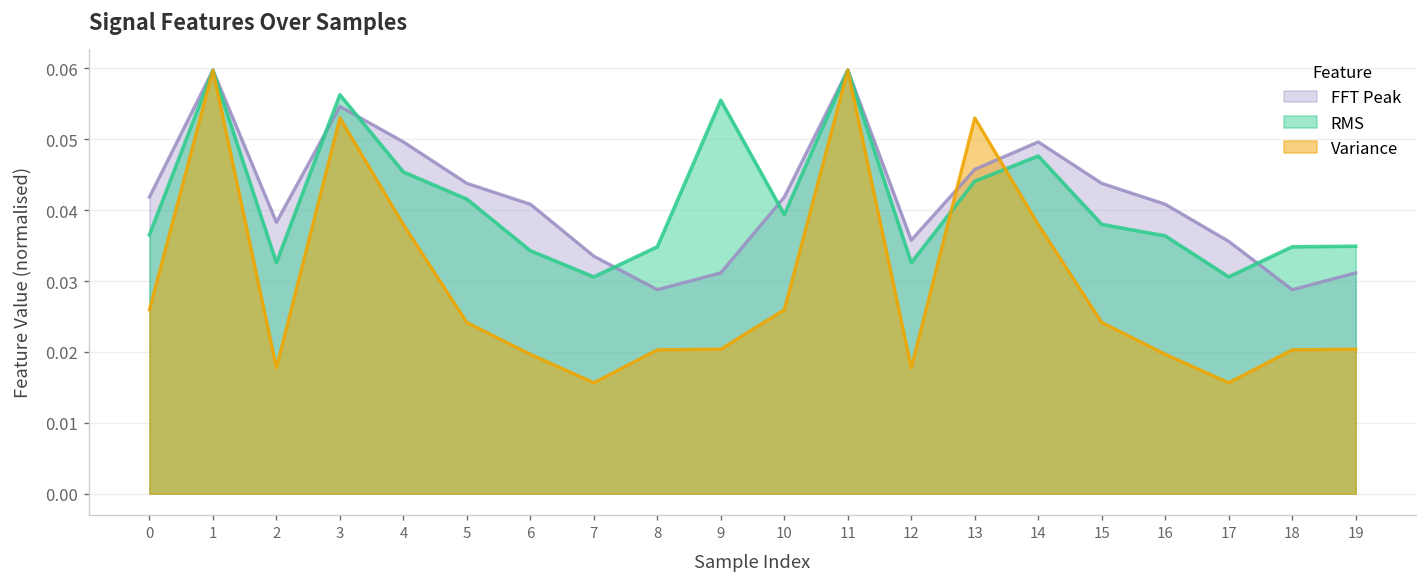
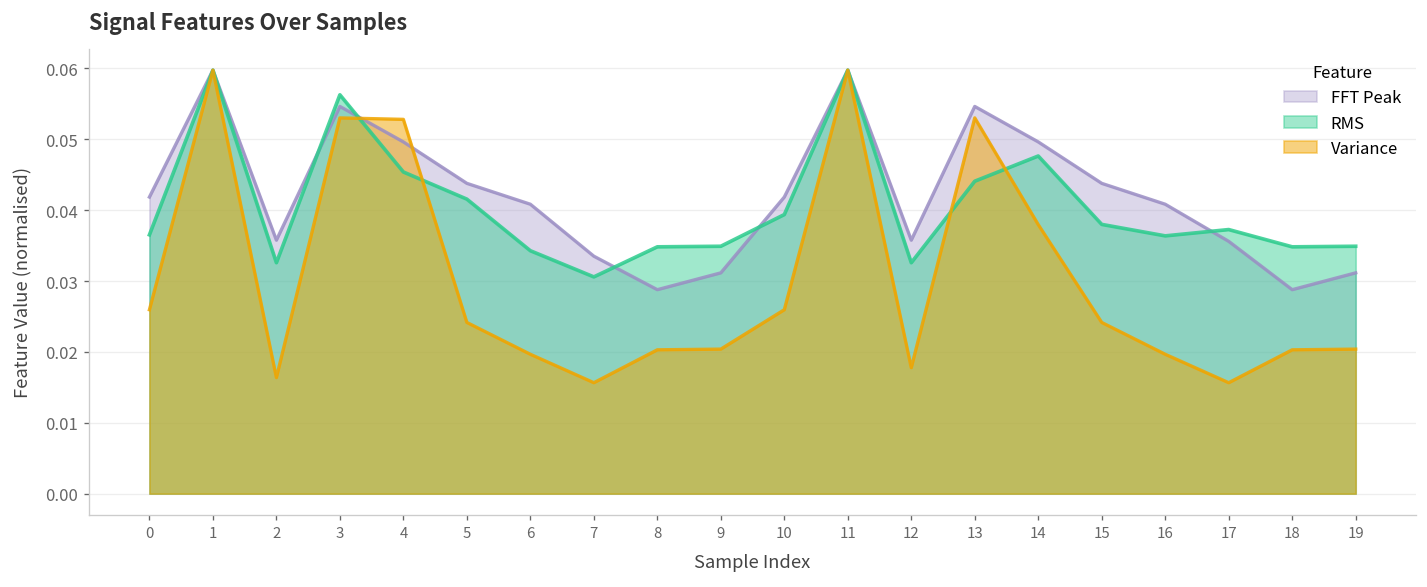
  {
    "FFT Peak": {
      "0": 0.042,
-     "2": 0.038,
+     "2": 0.036,
      "3": 0.055,
      "4": 0.050,
      "5": 0.044,
      "6": 0.041,
      "7": 0.034,
      "8": 0.029,
      "9": 0.031,
      "10": 0.042,
      "12": 0.036,
-     "13": 0.046,
+     "13": 0.055,
      "14": 0.050,
      "15": 0.044,
      "16": 0.041,
      "17": 0.036,
      "18": 0.029,
      "19": 0.031
    },
    "RMS": {
      "0": 0.037,
      "2": 0.033,
      "3": 0.056,
      "4": 0.045,
      "5": 0.042,
      "6": 0.034,
      "7": 0.031,
      "8": 0.035,
-     "9": 0.056,
+     "9": 0.035,
      "10": 0.039,
      "12": 0.033,
      "13": 0.044,
      "14": 0.048,
      "15": 0.038,
      "16": 0.036,
-     "17": 0.031,
+     "17": 0.037,
      "18": 0.035,
      "19": 0.035
    },
    "Variance": {
      "0": 0.026,
-     "2": 0.018,
+     "2": 0.016,
      "3": 0.053,
-     "4": 0.038,
+     "4": 0.053,
      "5": 0.024,
      "6": 0.020,
      "7": 0.016,
      "8": 0.020,
      "9": 0.020,
      "10": 0.026,
      "12": 0.018,
      "13": 0.053,
      "14": 0.038,
      "15": 0.024,
      "16": 0.020,
      "17": 0.016,
      "18": 0.020,
      "19": 0.020
    }
  }
